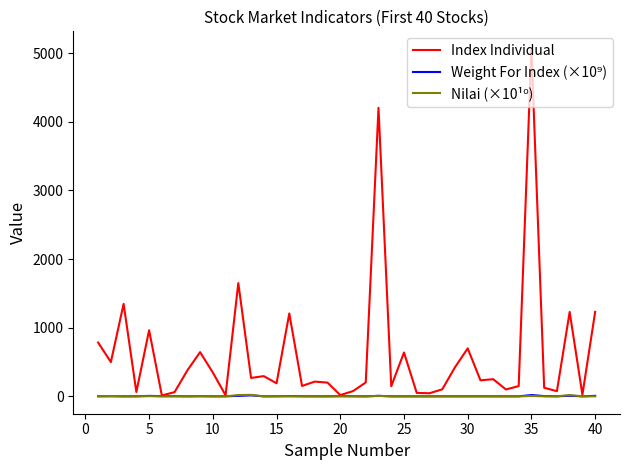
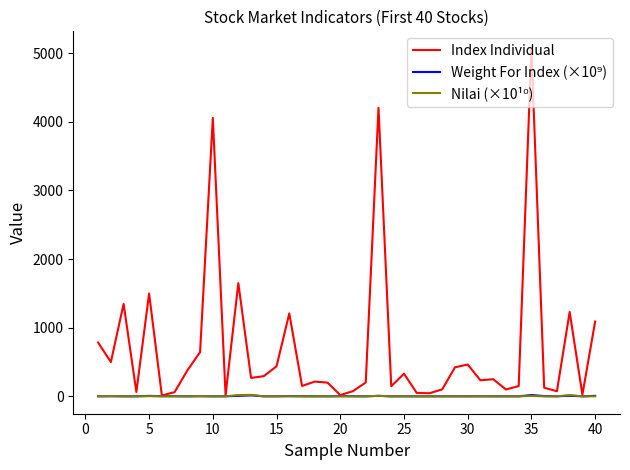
  {
    "Index Individual": {
-     "5": 1000,
-     "10": 300,
-     "15": 200,
-     "25": 600,
-     "30": 700,
-     "40": 1200
+     "5": 1500,
+     "10": 4100,
+     "15": 400,
+     "25": 300,
+     "30": 500,
+     "40": 1100
    }
  }
